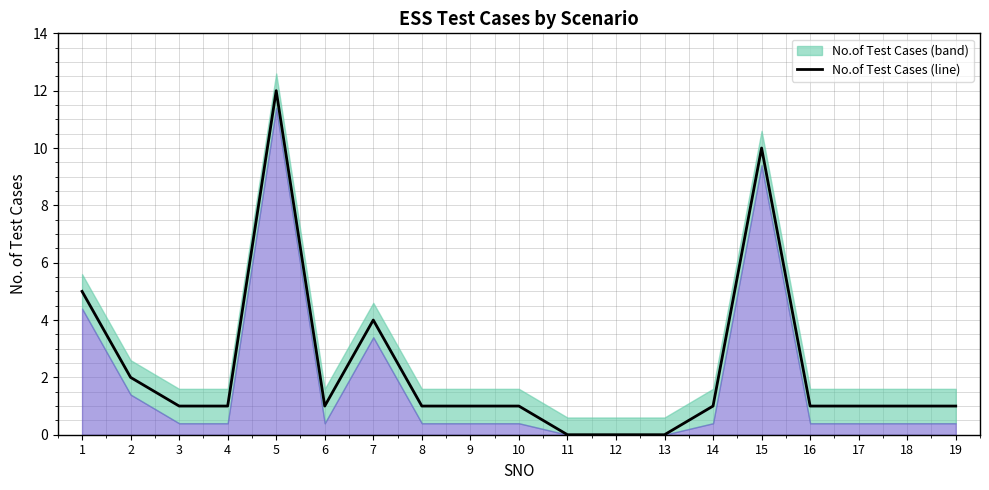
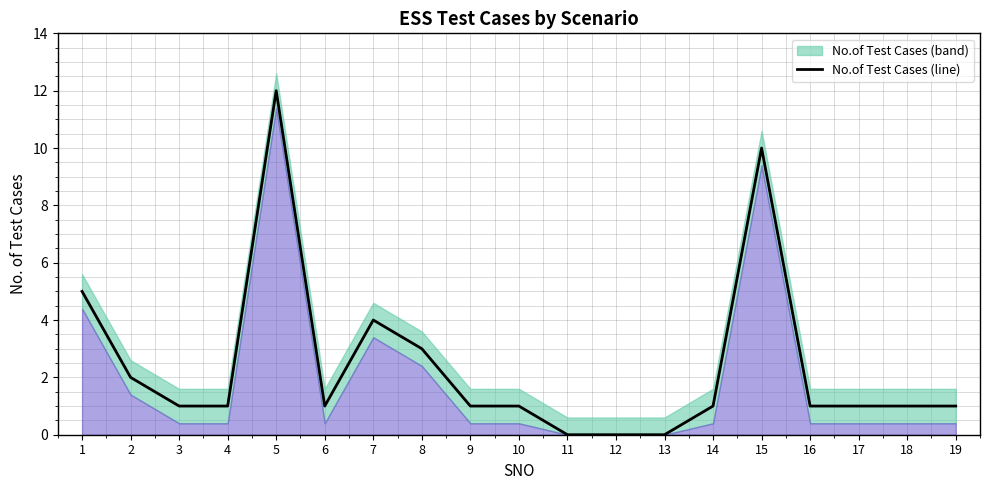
  {
    "No.of Test Cases (line)": {
      "1": 5,
      "2": 2,
      "3": 1,
      "4": 1,
      "5": 12,
      "6": 1,
      "7": 4,
-     "8": 1,
+     "8": 3,
      "9": 1,
      "10": 1,
      "14": 1,
      "15": 10,
      "16": 1,
      "17": 1,
      "18": 1,
      "19": 1
    },
    "No.of Test Cases (band)": {
      "1": 1.2,
      "2": 1.2,
      "3": 1.2,
      "4": 1.2,
      "5": 1.2,
      "6": 1.2,
      "7": 1.2,
      "8": 1.2,
      "9": 1.2,
      "10": 1.2,
      "11": 0.6,
      "12": 0.6,
      "13": 0.6,
      "14": 1.2,
      "15": 1.2,
      "16": 1.2,
      "17": 1.2,
      "18": 1.2,
      "19": 1.2
    }
  }
